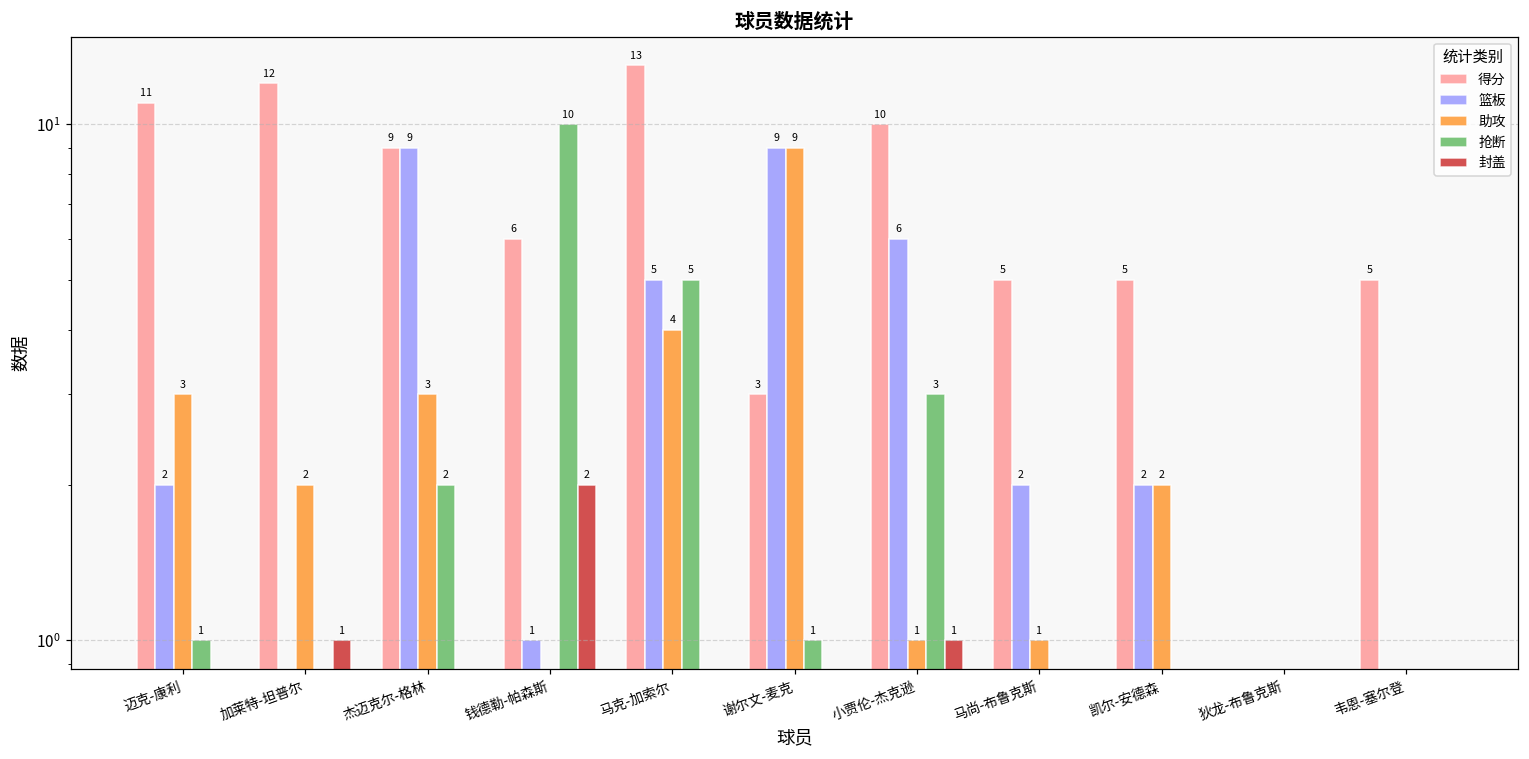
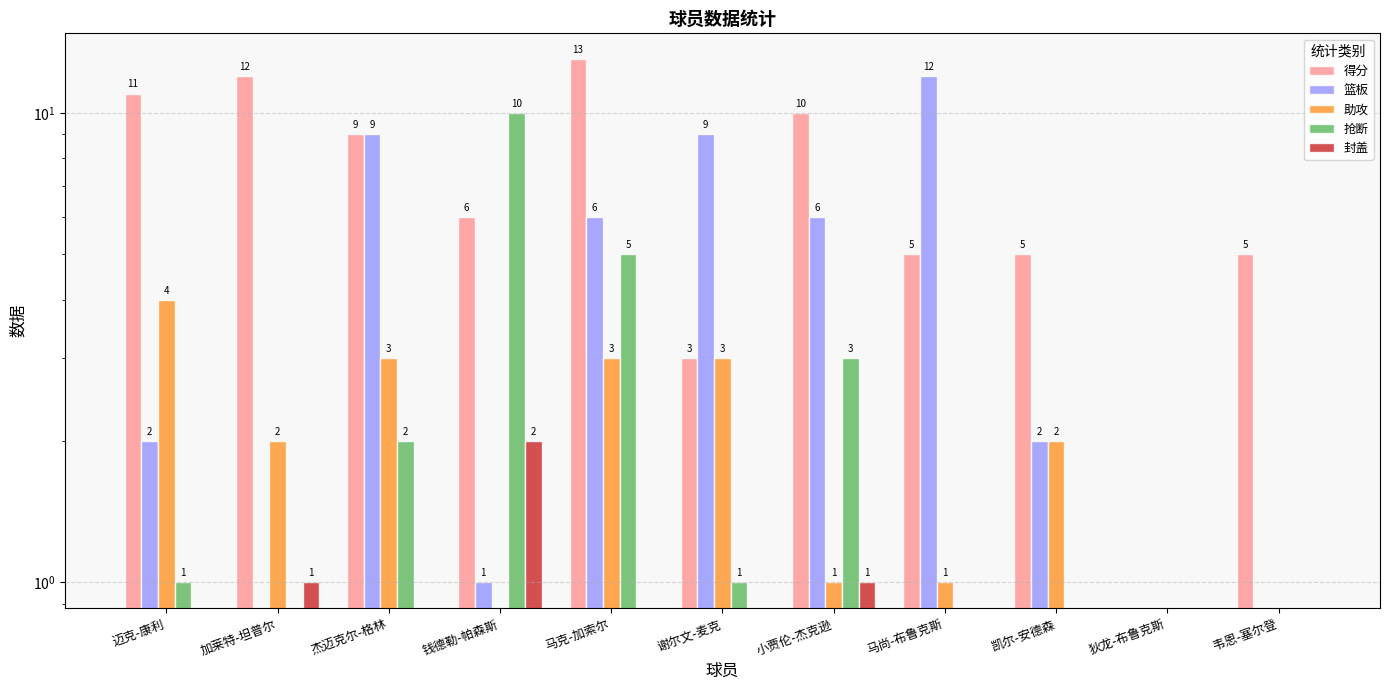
  {
    "得分": {
      "迈克-康利": 11,
      "加莱特-坦普尔": 12,
      "杰迈克尔-格林": 9,
      "钱德勒-帕森斯": 6,
      "马克-加索尔": 13,
      "谢尔文-麦克": 3,
      "小贾伦-杰克逊": 10,
      "马尚-布鲁克斯": 5,
      "凯尔-安德森": 5,
      "韦恩-塞尔登": 5
    },
    "篮板": {
      "迈克-康利": 2,
      "杰迈克尔-格林": 9,
      "钱德勒-帕森斯": 1,
-     "马克-加索尔": 5,
+     "马克-加索尔": 6,
      "谢尔文-麦克": 9,
      "小贾伦-杰克逊": 6,
-     "马尚-布鲁克斯": 2,
+     "马尚-布鲁克斯": 12,
      "凯尔-安德森": 2
    },
    "助攻": {
-     "迈克-康利": 3,
+     "迈克-康利": 4,
      "加莱特-坦普尔": 2,
      "杰迈克尔-格林": 3,
-     "马克-加索尔": 4,
-     "谢尔文-麦克": 9,
+     "马克-加索尔": 3,
+     "谢尔文-麦克": 3,
      "小贾伦-杰克逊": 1,
      "马尚-布鲁克斯": 1,
      "凯尔-安德森": 2
    },
    "抢断": {
      "迈克-康利": 1,
      "杰迈克尔-格林": 2,
      "钱德勒-帕森斯": 10,
      "马克-加索尔": 5,
      "谢尔文-麦克": 1,
      "小贾伦-杰克逊": 3
    },
    "封盖": {
      "加莱特-坦普尔": 1,
      "钱德勒-帕森斯": 2,
      "小贾伦-杰克逊": 1
    }
  }
